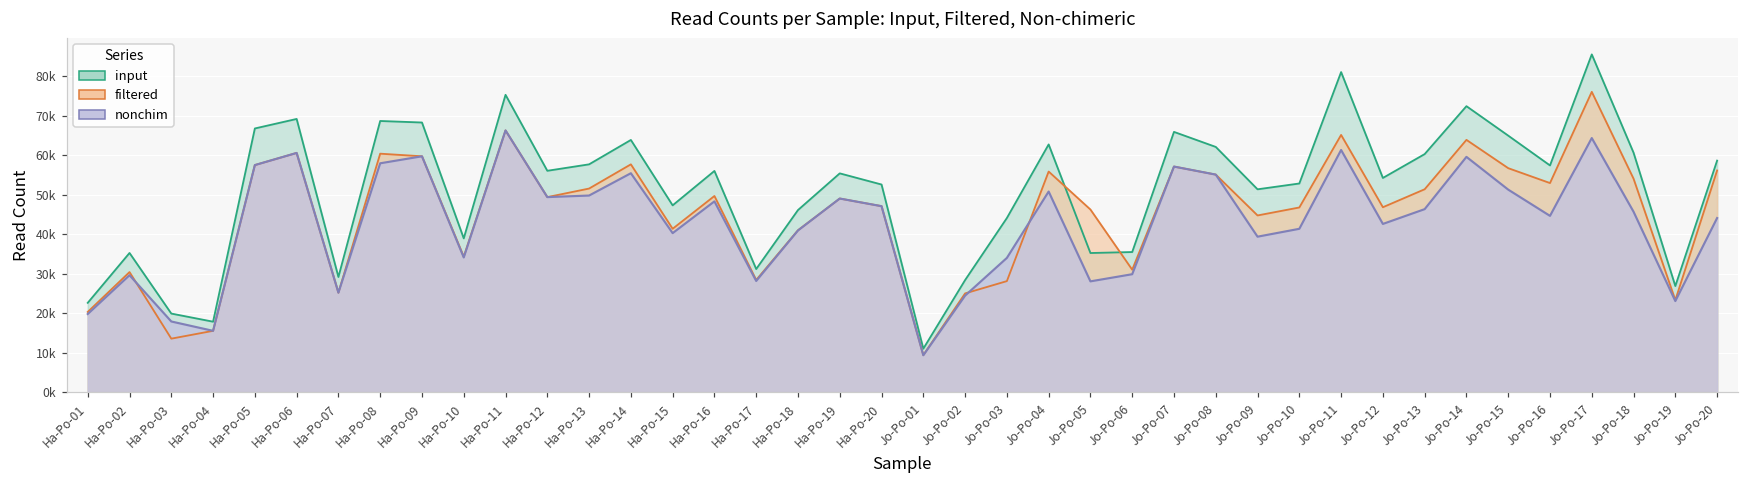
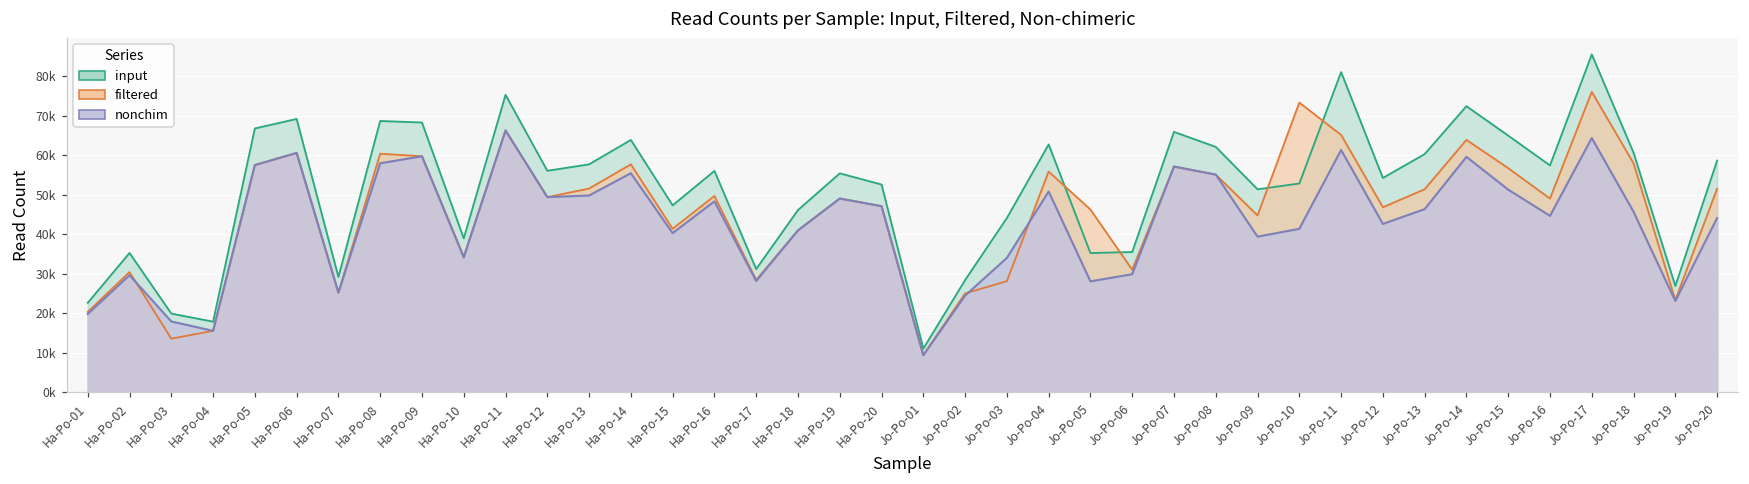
  {
    "filtered": {
      "Ha-Po-02": 30000,
      "Ha-Po-03": 14000,
      "Ha-Po-08": 60000,
      "Ha-Po-13": 52000,
      "Ha-Po-14": 58000,
      "Ha-Po-15": 41000,
      "Ha-Po-16": 50000,
      "Jo-Po-03": 28000,
      "Jo-Po-04": 56000,
      "Jo-Po-05": 46000,
      "Jo-Po-06": 31000,
      "Jo-Po-09": 45000,
-     "Jo-Po-10": 47000,
+     "Jo-Po-10": 73000,
      "Jo-Po-11": 65000,
      "Jo-Po-12": 47000,
      "Jo-Po-13": 51000,
      "Jo-Po-14": 64000,
      "Jo-Po-15": 57000,
-     "Jo-Po-16": 53000,
+     "Jo-Po-16": 49000,
      "Jo-Po-17": 76000,
-     "Jo-Po-18": 54000,
-     "Jo-Po-20": 56000
+     "Jo-Po-18": 58000,
+     "Jo-Po-20": 51000
    }
  }
